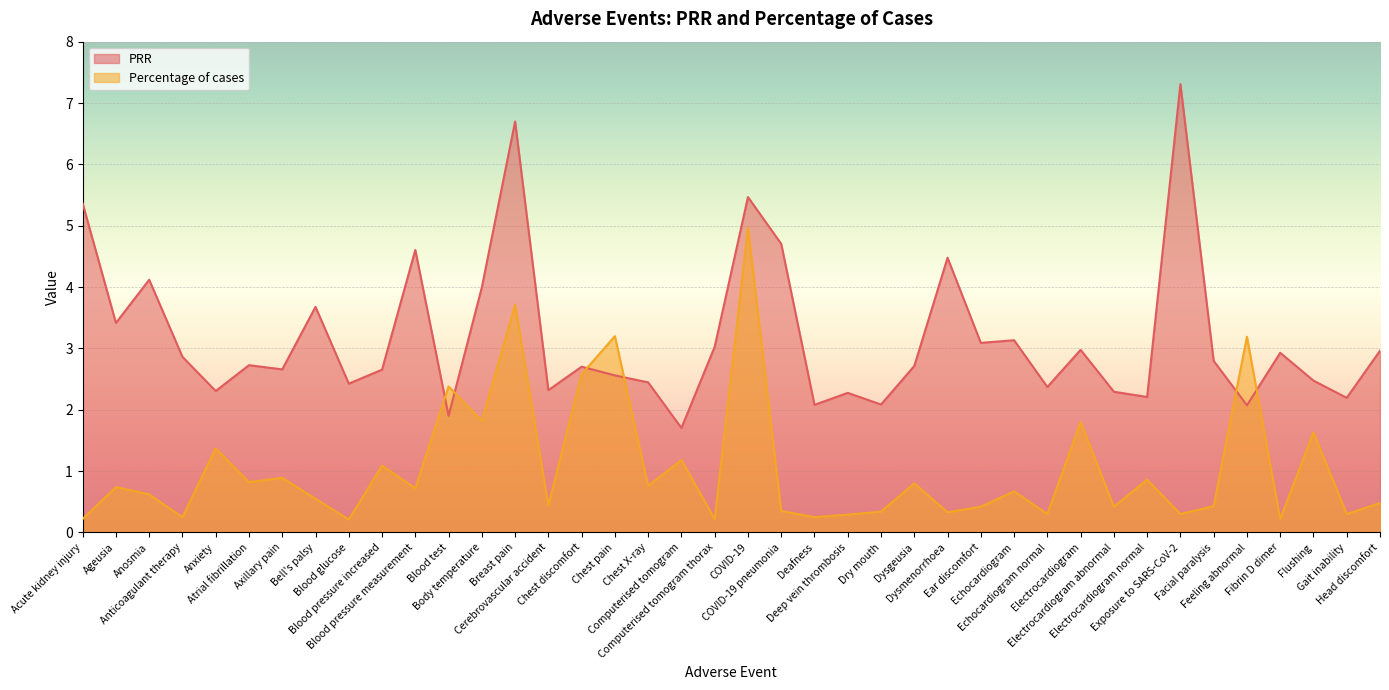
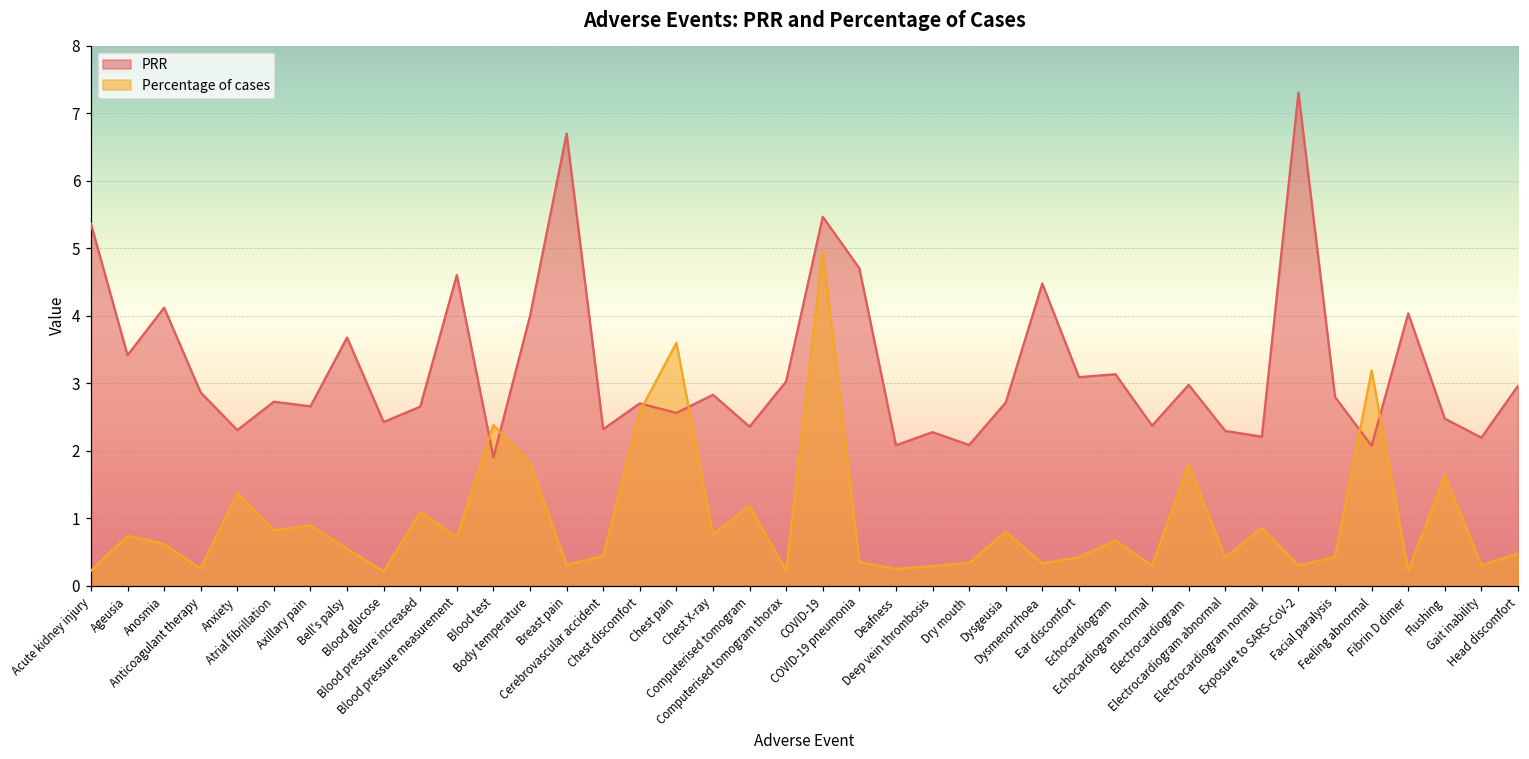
  {
    "PRR": {
      "Acute kidney injury": 5.4,
      "Ageusia": 3.4,
      "Anosmia": 4.1,
      "Anticoagulant therapy": 2.9,
      "Anxiety": 2.3,
      "Atrial fibrillation": 2.7,
      "Axillary pain": 2.7,
      "Bell's palsy": 3.7,
      "Blood glucose": 2.4,
      "Blood pressure increased": 2.7,
      "Blood pressure measurement": 4.6,
      "Blood test": 1.9,
      "Body temperature": 4.0,
      "Breast pain": 6.7,
      "Cerebrovascular accident": 2.3,
      "Chest discomfort": 2.7,
      "Chest pain": 2.6,
-     "Chest X-ray": 2.4,
-     "Computerised tomogram": 1.7,
+     "Chest X-ray": 2.8,
+     "Computerised tomogram": 2.4,
      "Computerised tomogram thorax": 3.0,
      "COVID-19": 5.5,
      "COVID-19 pneumonia": 4.7,
      "Deafness": 2.1,
      "Deep vein thrombosis": 2.3,
      "Dry mouth": 2.1,
      "Dysgeusia": 2.7,
      "Dysmenorrhoea": 4.5,
      "Ear discomfort": 3.1,
      "Echocardiogram": 3.1,
      "Echocardiogram normal": 2.4,
      "Electrocardiogram": 3.0,
      "Electrocardiogram abnormal": 2.3,
      "Electrocardiogram normal": 2.2,
      "Exposure to SARS-CoV-2": 7.3,
      "Facial paralysis": 2.8,
      "Feeling abnormal": 2.1,
-     "Fibrin D dimer": 2.9,
+     "Fibrin D dimer": 4.0,
      "Flushing": 2.5,
      "Gait inability": 2.2,
      "Head discomfort": 3.0
    },
    "Percentage of cases": {
      "Acute kidney injury": 0.2,
      "Ageusia": 0.7,
      "Anosmia": 0.6,
      "Anticoagulant therapy": 0.3,
      "Anxiety": 1.4,
      "Atrial fibrillation": 0.8,
      "Axillary pain": 0.9,
      "Bell's palsy": 0.6,
      "Blood glucose": 0.2,
      "Blood pressure increased": 1.1,
      "Blood pressure measurement": 0.7,
      "Blood test": 2.4,
      "Body temperature": 1.8,
-     "Breast pain": 3.7,
+     "Breast pain": 0.3,
      "Cerebrovascular accident": 0.4,
      "Chest discomfort": 2.6,
-     "Chest pain": 3.2,
+     "Chest pain": 3.6,
      "Chest X-ray": 0.8,
      "Computerised tomogram": 1.2,
      "Computerised tomogram thorax": 0.2,
      "COVID-19": 5.0,
      "COVID-19 pneumonia": 0.4,
      "Deafness": 0.3,
      "Deep vein thrombosis": 0.3,
      "Dry mouth": 0.3,
      "Dysgeusia": 0.8,
      "Dysmenorrhoea": 0.3,
      "Ear discomfort": 0.4,
      "Echocardiogram": 0.7,
      "Echocardiogram normal": 0.3,
      "Electrocardiogram": 1.8,
      "Electrocardiogram abnormal": 0.4,
      "Electrocardiogram normal": 0.9,
      "Exposure to SARS-CoV-2": 0.3,
      "Facial paralysis": 0.4,
      "Feeling abnormal": 3.2,
      "Fibrin D dimer": 0.2,
      "Flushing": 1.6,
      "Gait inability": 0.3,
      "Head discomfort": 0.5
    }
  }
